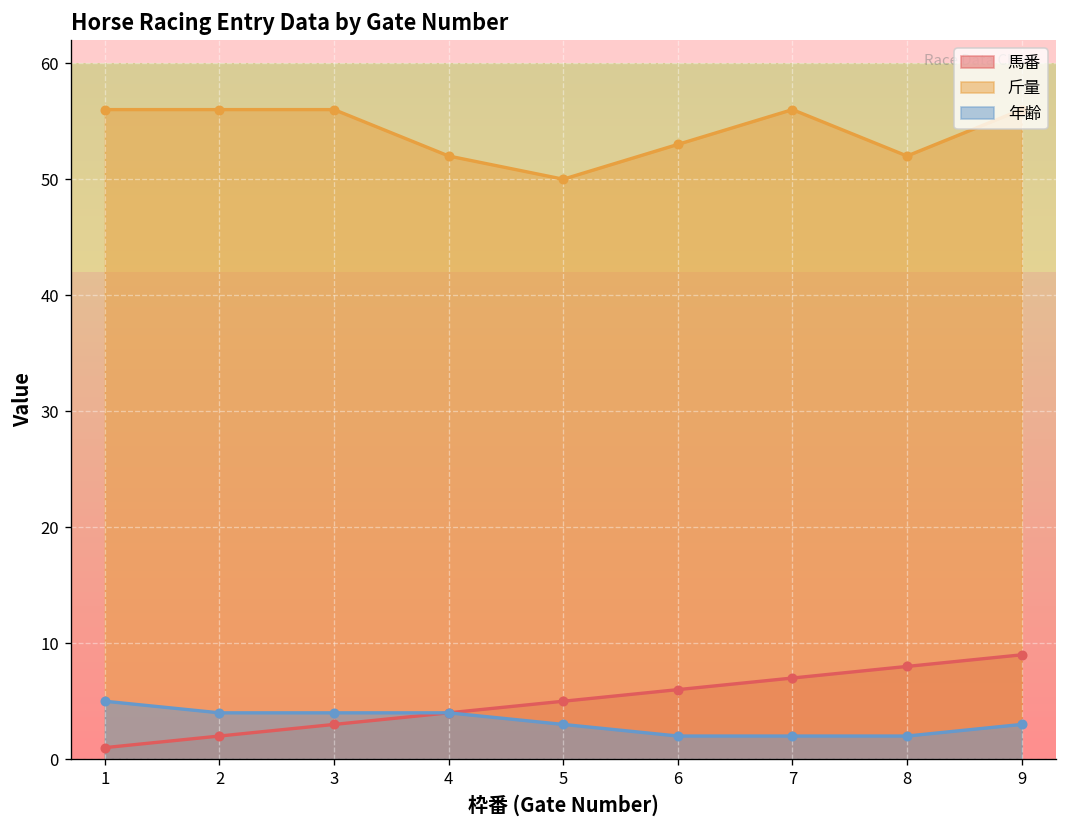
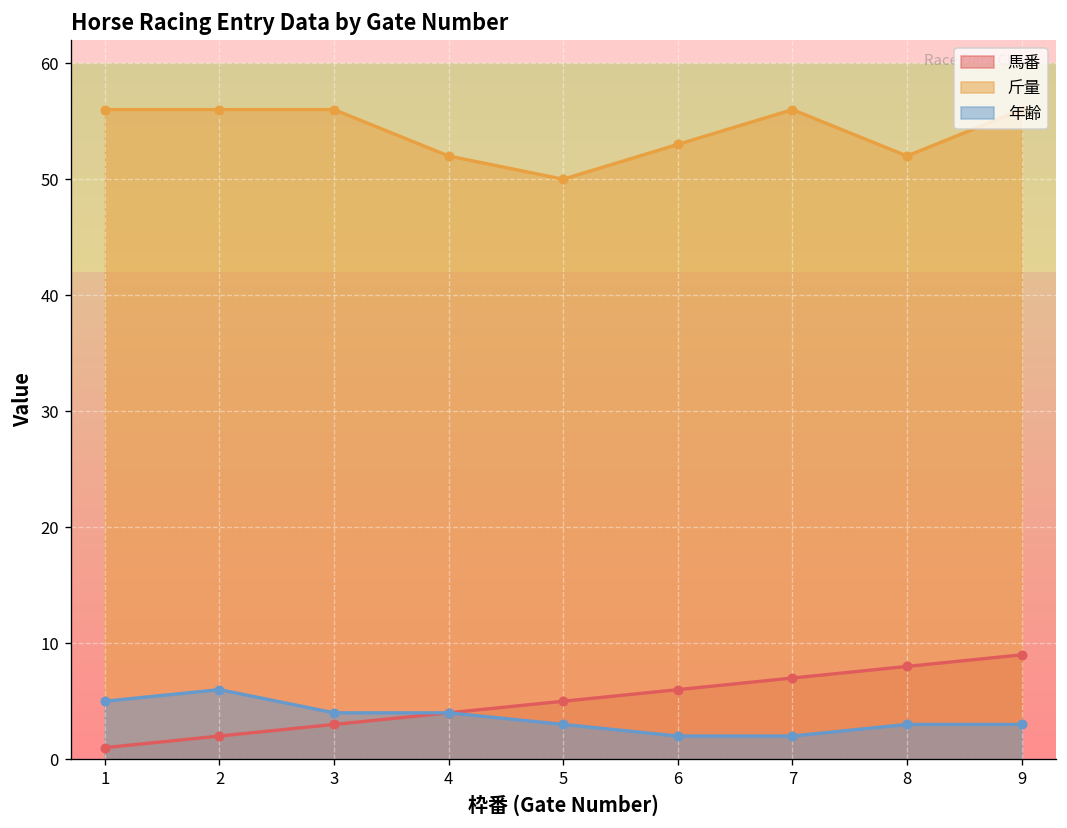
  {
    "年齢": {
      "1": 5,
-     "2": 4,
+     "2": 6,
      "3": 4,
      "5": 3,
      "6": 2,
      "7": 2,
-     "8": 2,
+     "8": 3,
      "9": 3
    }
  }
